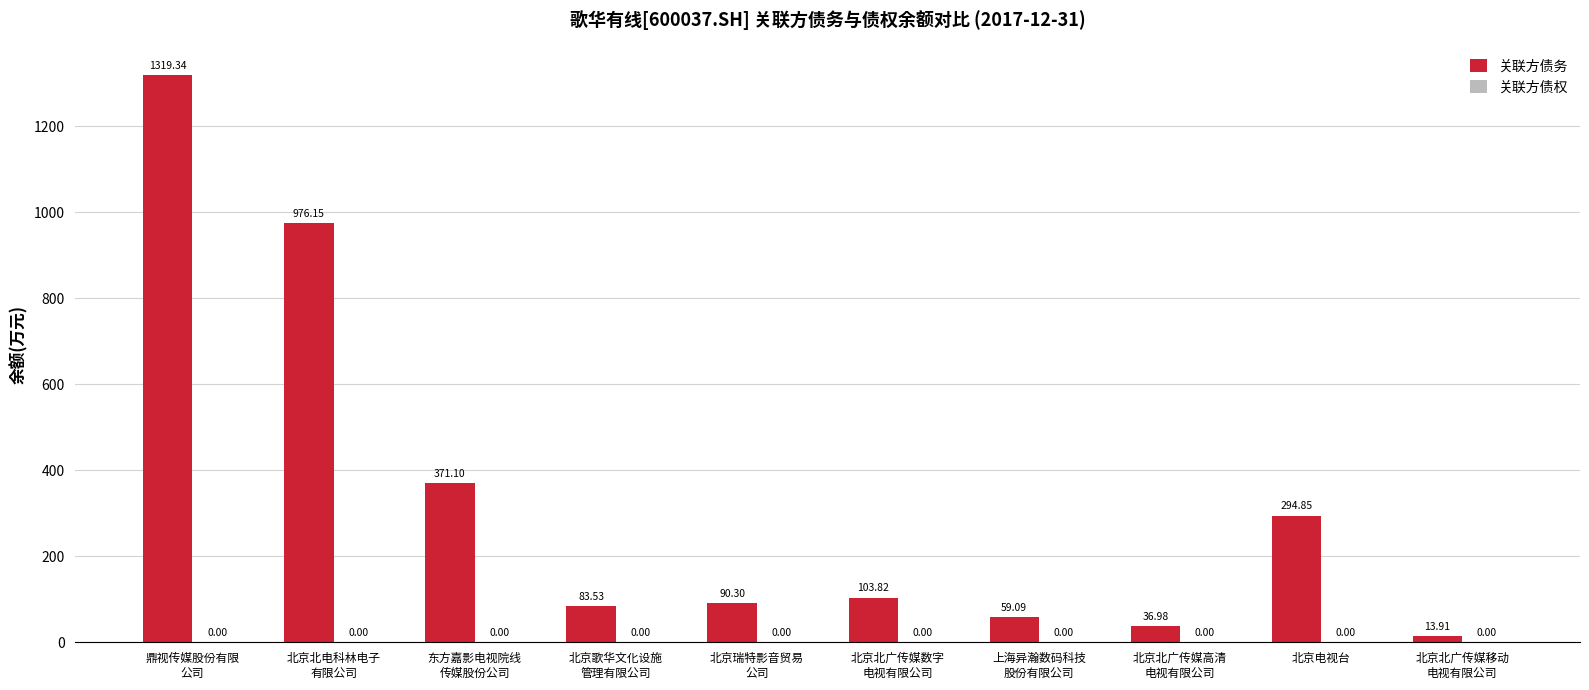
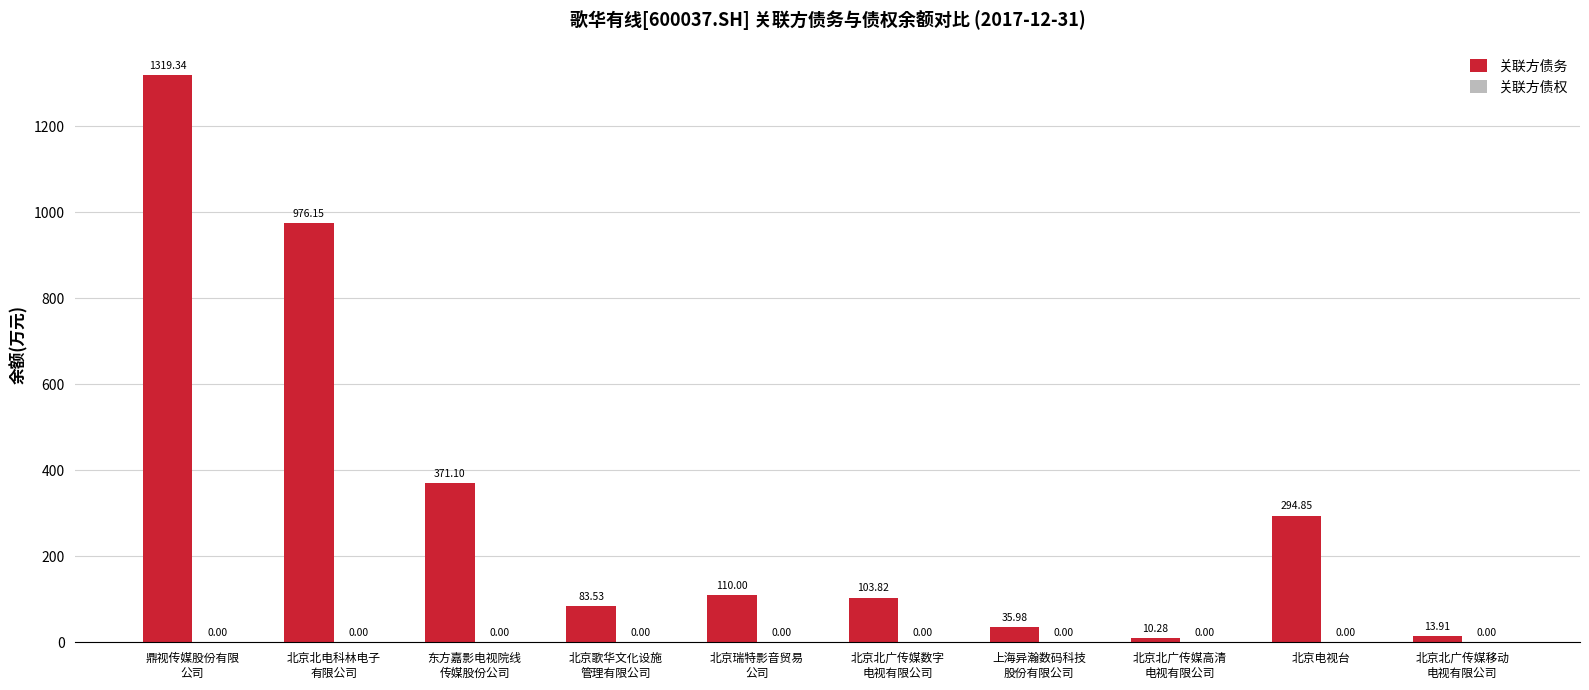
  {
    "关联方债务": {
      "鼎视传媒股份有限 公司": 1319.34,
      "北京北电科林电子 有限公司": 976.15,
      "东方嘉影电视院线 传媒股份公司": 371.10,
      "北京歌华文化设施 管理有限公司": 83.53,
-     "北京瑞特影音贸易 公司": 90.30,
+     "北京瑞特影音贸易 公司": 110.00,
      "北京北广传媒数字 电视有限公司": 103.82,
-     "上海异瀚数码科技 股份有限公司": 59.09,
-     "北京北广传媒高清 电视有限公司": 36.98,
+     "上海异瀚数码科技 股份有限公司": 35.98,
+     "北京北广传媒高清 电视有限公司": 10.28,
      "北京电视台": 294.85,
      "北京北广传媒移动 电视有限公司": 13.91
    },
    "关联方债权": {
      "鼎视传媒股份有限 公司": 0.00,
      "北京北电科林电子 有限公司": 0.00,
      "东方嘉影电视院线 传媒股份公司": 0.00,
      "北京歌华文化设施 管理有限公司": 0.00,
      "北京瑞特影音贸易 公司": 0.00,
      "北京北广传媒数字 电视有限公司": 0.00,
      "上海异瀚数码科技 股份有限公司": 0.00,
      "北京北广传媒高清 电视有限公司": 0.00,
      "北京电视台": 0.00,
      "北京北广传媒移动 电视有限公司": 0.00
    }
  }
